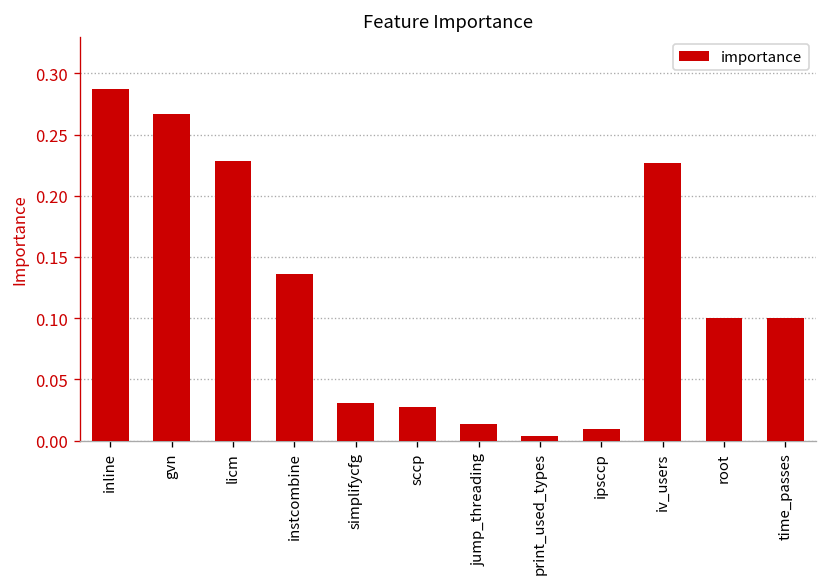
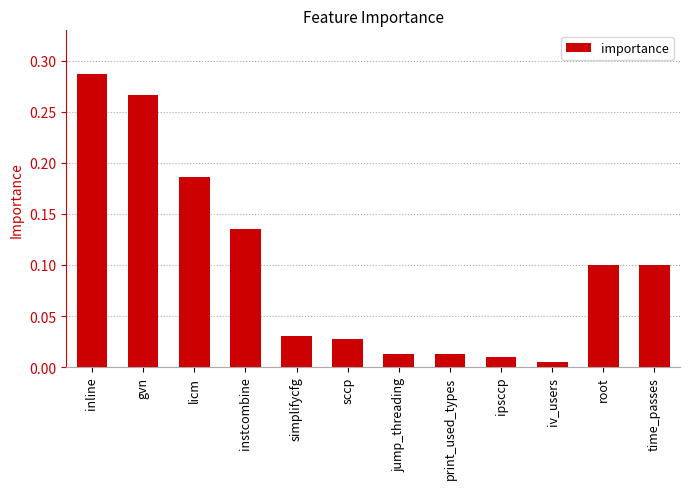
  {
    "inline": 0.287,
    "gvn": 0.267,
-   "licm": 0.228,
+   "licm": 0.186,
    "instcombine": 0.136,
    "simplifycfg": 0.030,
    "sccp": 0.028,
    "jump_threading": 0.013,
-   "print_used_types": 0.004,
+   "print_used_types": 0.012,
    "ipsccp": 0.010,
-   "iv_users": 0.227,
+   "iv_users": 0.005,
    "root": 0.100,
    "time_passes": 0.100
  }
